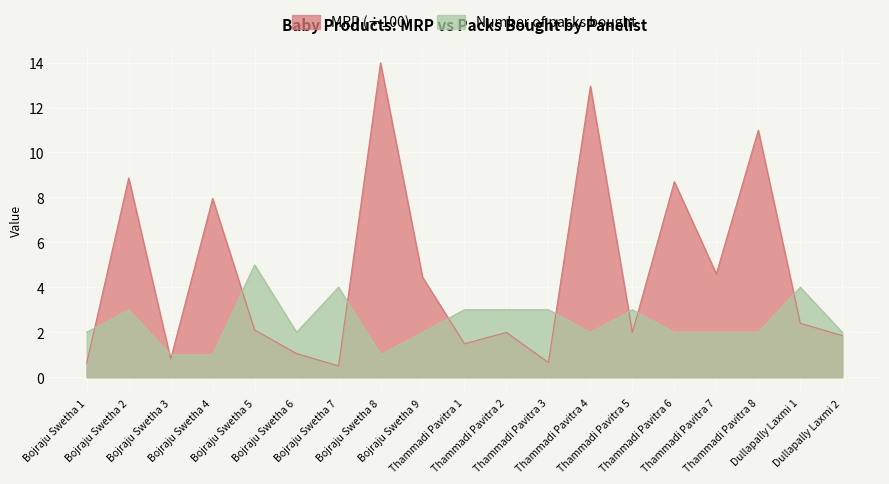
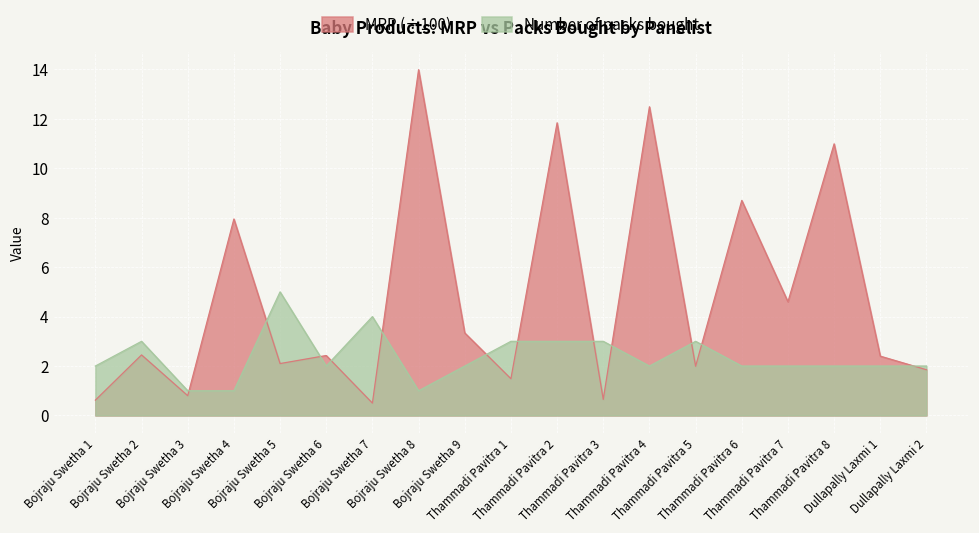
  {
    "MRP (÷100)": {
      "Bojraju Swetha 1": 0.6,
-     "Bojraju Swetha 2": 8.9,
+     "Bojraju Swetha 2": 2.5,
      "Bojraju Swetha 3": 0.8,
      "Bojraju Swetha 4": 8.0,
      "Bojraju Swetha 5": 2.1,
-     "Bojraju Swetha 6": 1.1,
+     "Bojraju Swetha 6": 2.4,
      "Bojraju Swetha 7": 0.5,
      "Bojraju Swetha 8": 14.0,
-     "Bojraju Swetha 9": 4.5,
+     "Bojraju Swetha 9": 3.3,
      "Thammadi Pavitra 1": 1.5,
-     "Thammadi Pavitra 2": 2.0,
+     "Thammadi Pavitra 2": 11.8,
      "Thammadi Pavitra 3": 0.6,
-     "Thammadi Pavitra 4": 13.0,
+     "Thammadi Pavitra 4": 12.5,
      "Thammadi Pavitra 5": 2.0,
      "Thammadi Pavitra 6": 8.7,
      "Thammadi Pavitra 7": 4.6,
      "Thammadi Pavitra 8": 11.0,
      "Dullapally Laxmi 1": 2.4,
      "Dullapally Laxmi 2": 1.9
    },
    "Number of packs bought": {
      "Bojraju Swetha 1": 2,
      "Bojraju Swetha 2": 3,
      "Bojraju Swetha 3": 1,
      "Bojraju Swetha 4": 1,
      "Bojraju Swetha 5": 5,
      "Bojraju Swetha 6": 2,
      "Bojraju Swetha 7": 4,
      "Bojraju Swetha 8": 1,
      "Bojraju Swetha 9": 2,
      "Thammadi Pavitra 1": 3,
      "Thammadi Pavitra 2": 3,
      "Thammadi Pavitra 3": 3,
      "Thammadi Pavitra 4": 2,
      "Thammadi Pavitra 5": 3,
      "Thammadi Pavitra 6": 2,
      "Thammadi Pavitra 7": 2,
      "Thammadi Pavitra 8": 2,
-     "Dullapally Laxmi 1": 4,
+     "Dullapally Laxmi 1": 2,
      "Dullapally Laxmi 2": 2
    }
  }
